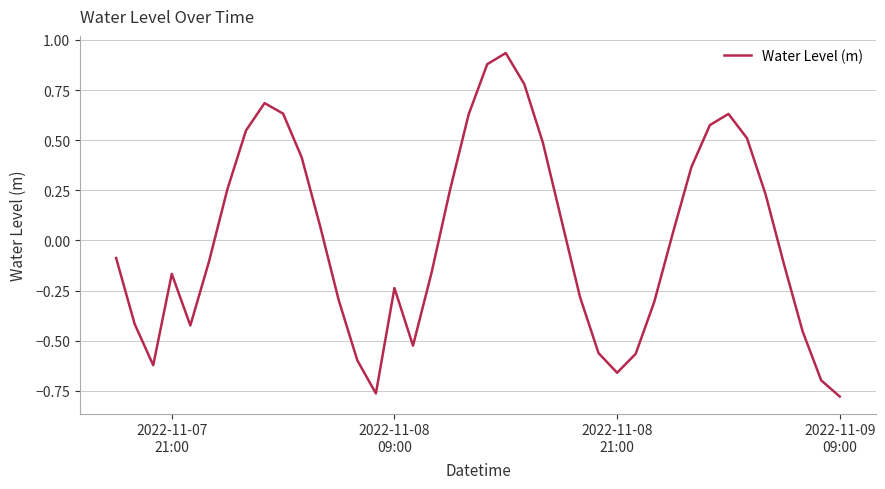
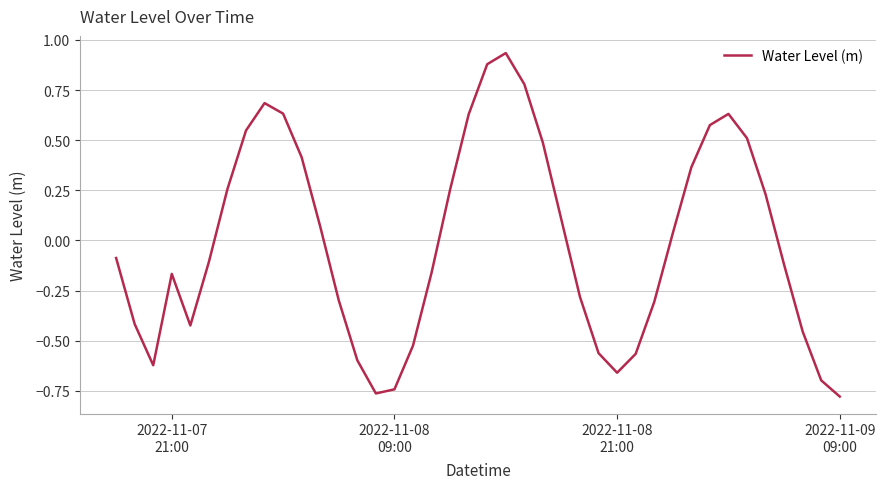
  {
    "2022-11-07 21:00": -0.17,
-   "2022-11-08 09:00": -0.24,
+   "2022-11-08 09:00": -0.74,
    "2022-11-08 21:00": -0.66,
    "2022-11-09 09:00": -0.78
  }
